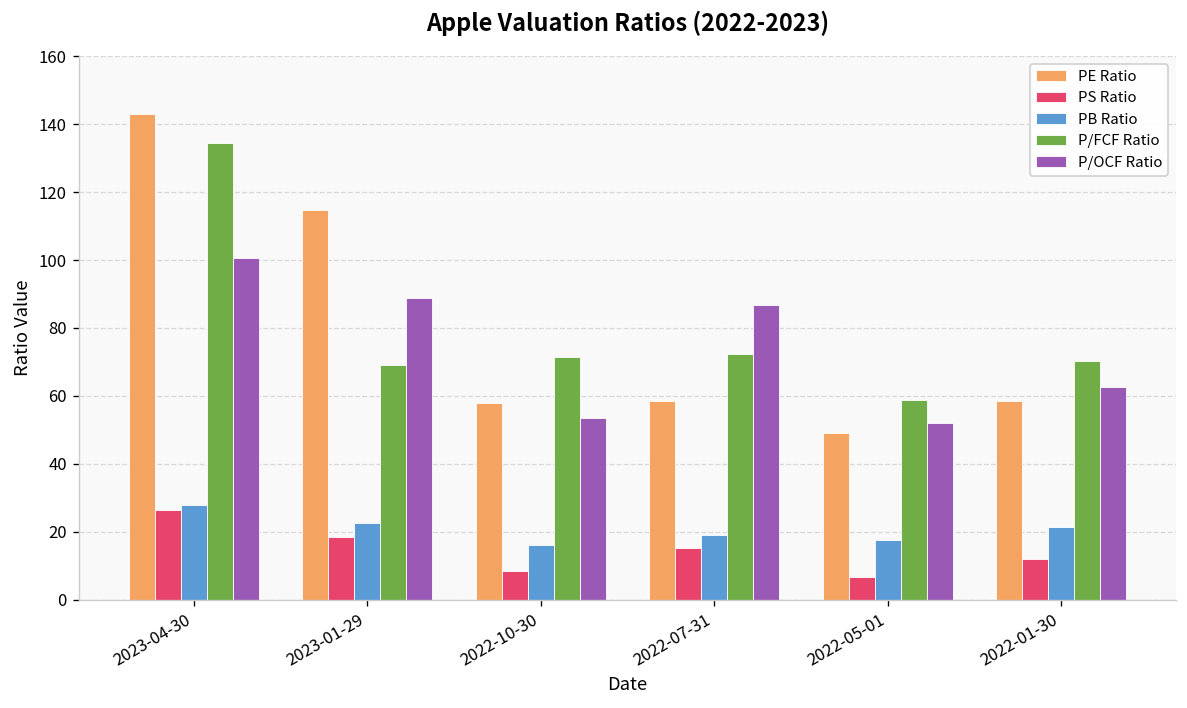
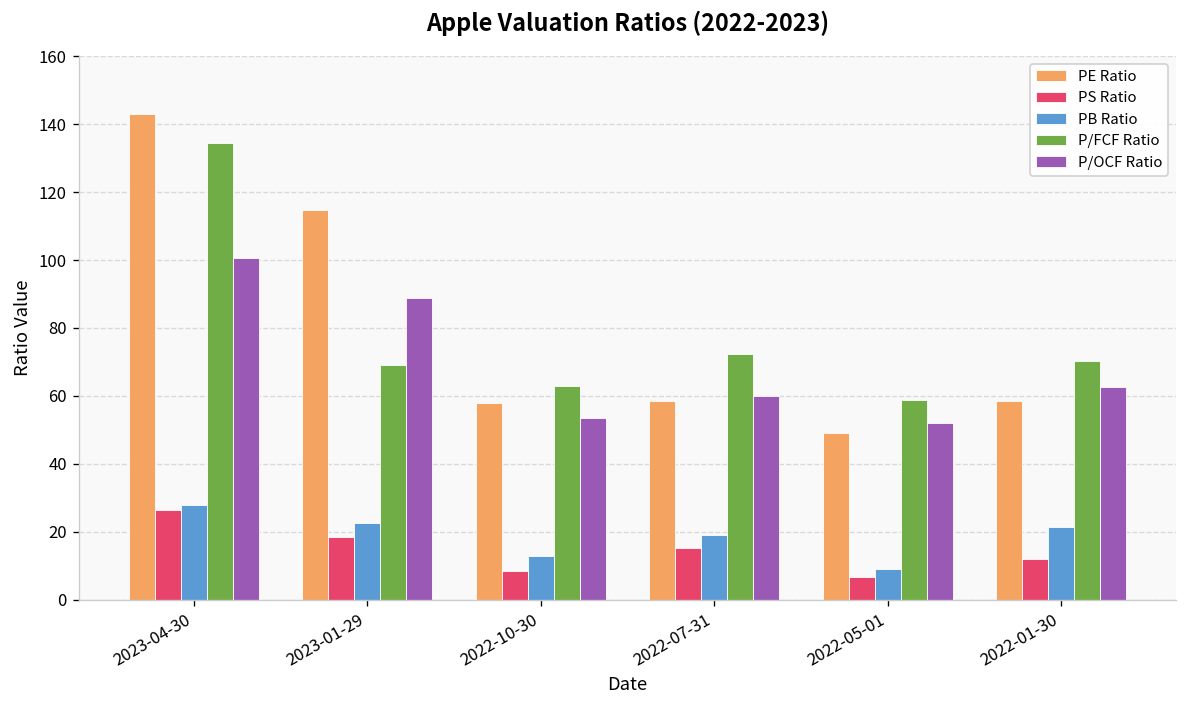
  {
    "PE Ratio": {
      "2023-04-30": 143,
      "2023-01-29": 115,
      "2022-10-30": 58,
      "2022-07-31": 59,
      "2022-05-01": 49,
      "2022-01-30": 59
    },
    "PS Ratio": {
      "2023-04-30": 26,
      "2023-01-29": 19,
      "2022-10-30": 8,
      "2022-07-31": 15,
      "2022-05-01": 7,
      "2022-01-30": 12
    },
    "PB Ratio": {
      "2023-04-30": 28,
      "2023-01-29": 23,
-     "2022-10-30": 16,
+     "2022-10-30": 13,
      "2022-07-31": 19,
-     "2022-05-01": 18,
+     "2022-05-01": 9,
      "2022-01-30": 21
    },
    "P/FCF Ratio": {
      "2023-04-30": 134,
      "2023-01-29": 69,
-     "2022-10-30": 71,
+     "2022-10-30": 63,
      "2022-07-31": 72,
      "2022-05-01": 59,
      "2022-01-30": 70
    },
    "P/OCF Ratio": {
      "2023-04-30": 100,
      "2023-01-29": 89,
      "2022-10-30": 54,
-     "2022-07-31": 87,
+     "2022-07-31": 60,
      "2022-05-01": 52,
      "2022-01-30": 63
    }
  }
